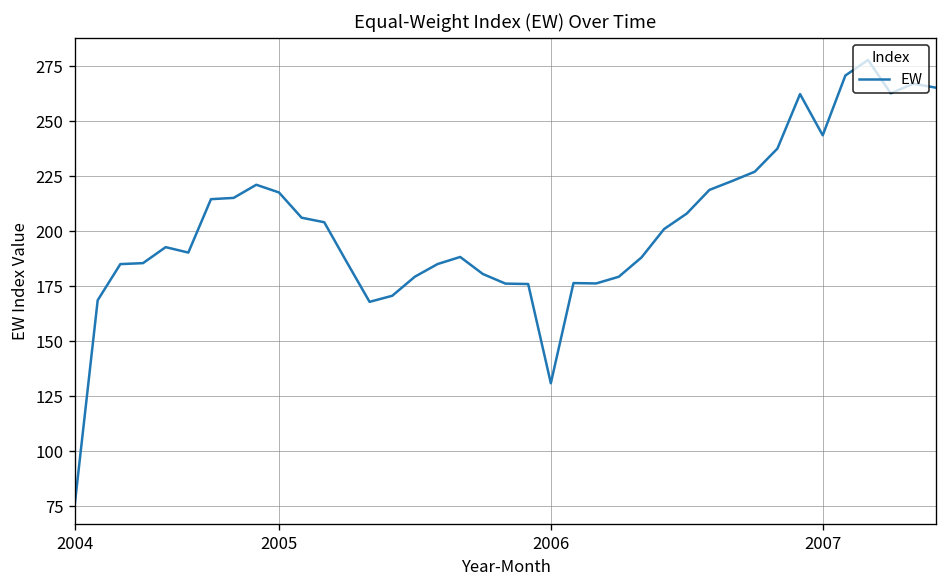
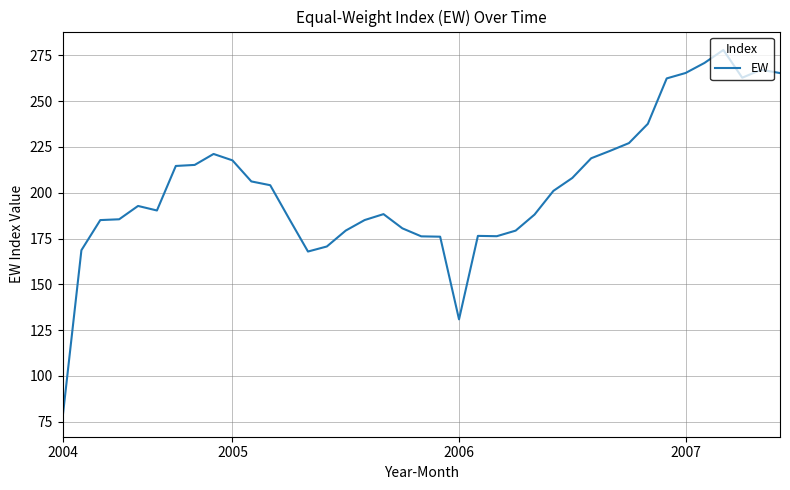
  {
    "2004": 77,
    "2005": 218,
    "2006": 131,
-   "2007": 244
+   "2007": 265
  }
